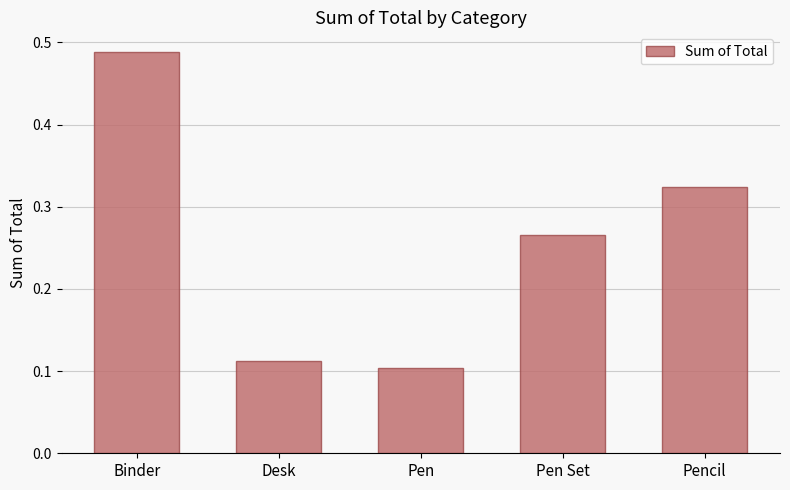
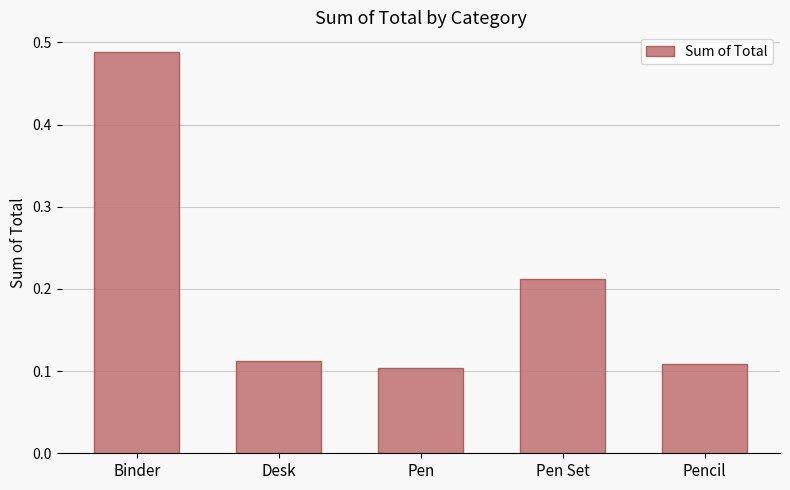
  {
    "Binder": 0.49,
    "Desk": 0.11,
    "Pen": 0.10,
-   "Pen Set": 0.27,
-   "Pencil": 0.32
+   "Pen Set": 0.21,
+   "Pencil": 0.11
  }
